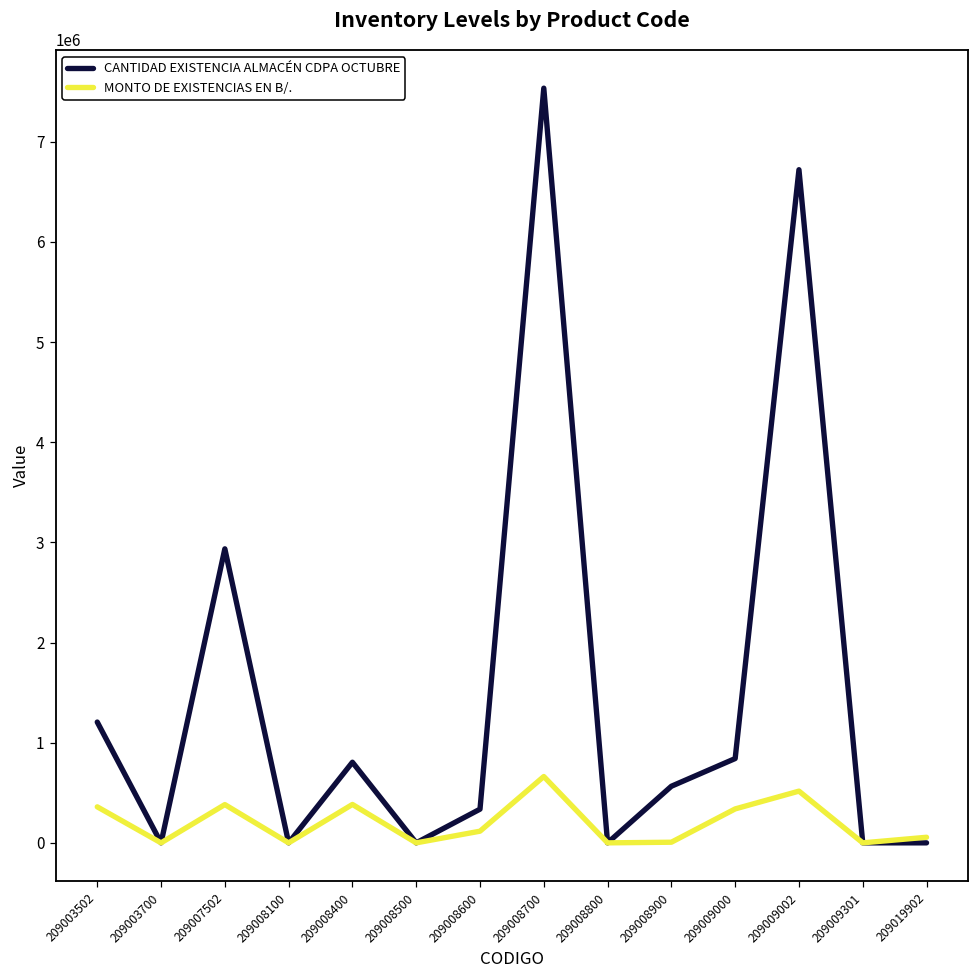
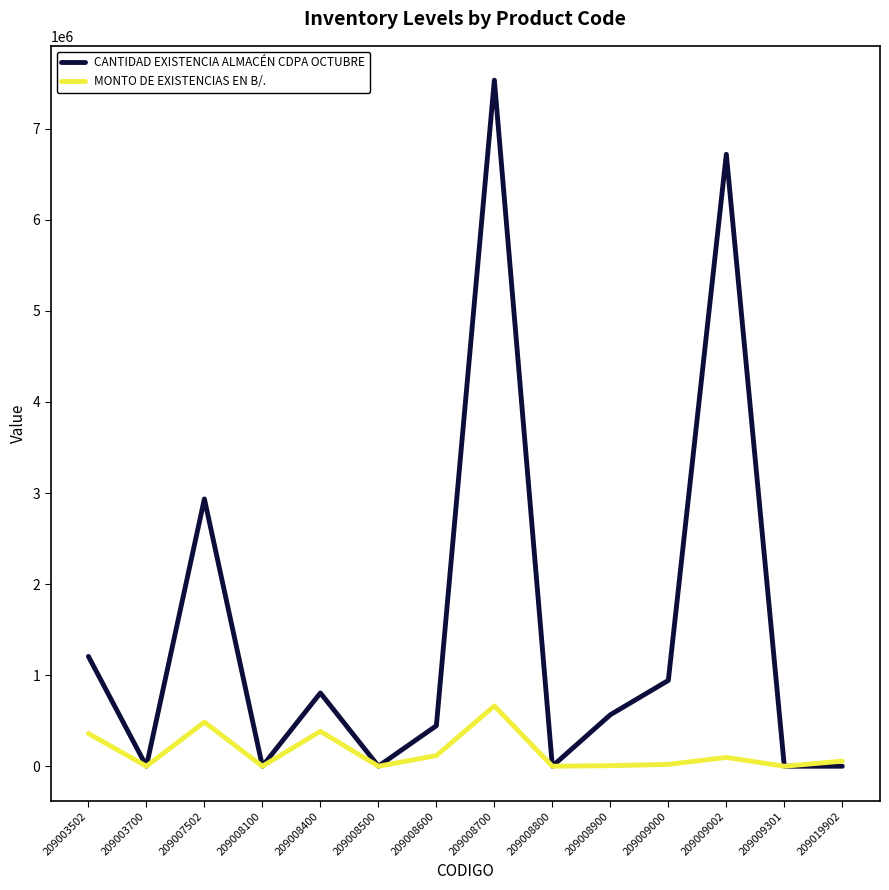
  {
    "CANTIDAD EXISTENCIA ALMACÉN CDPA OCTUBRE": {
      "209003502": 1200000,
      "209007502": 2900000,
      "209008400": 800000,
-     "209008600": 300000,
+     "209008600": 400000,
      "209008700": 7500000,
      "209008900": 600000,
-     "209009000": 800000,
+     "209009000": 900000,
      "209009002": 6700000,
      "209019902": 0
    },
    "MONTO DE EXISTENCIAS EN B/.": {
      "209003502": 400000,
-     "209007502": 400000,
+     "209007502": 500000,
      "209008400": 400000,
      "209008600": 100000,
      "209008700": 700000,
      "209008900": 0,
-     "209009000": 300000,
-     "209009002": 500000,
+     "209009000": 0,
+     "209009002": 100000,
      "209019902": 100000
    }
  }
